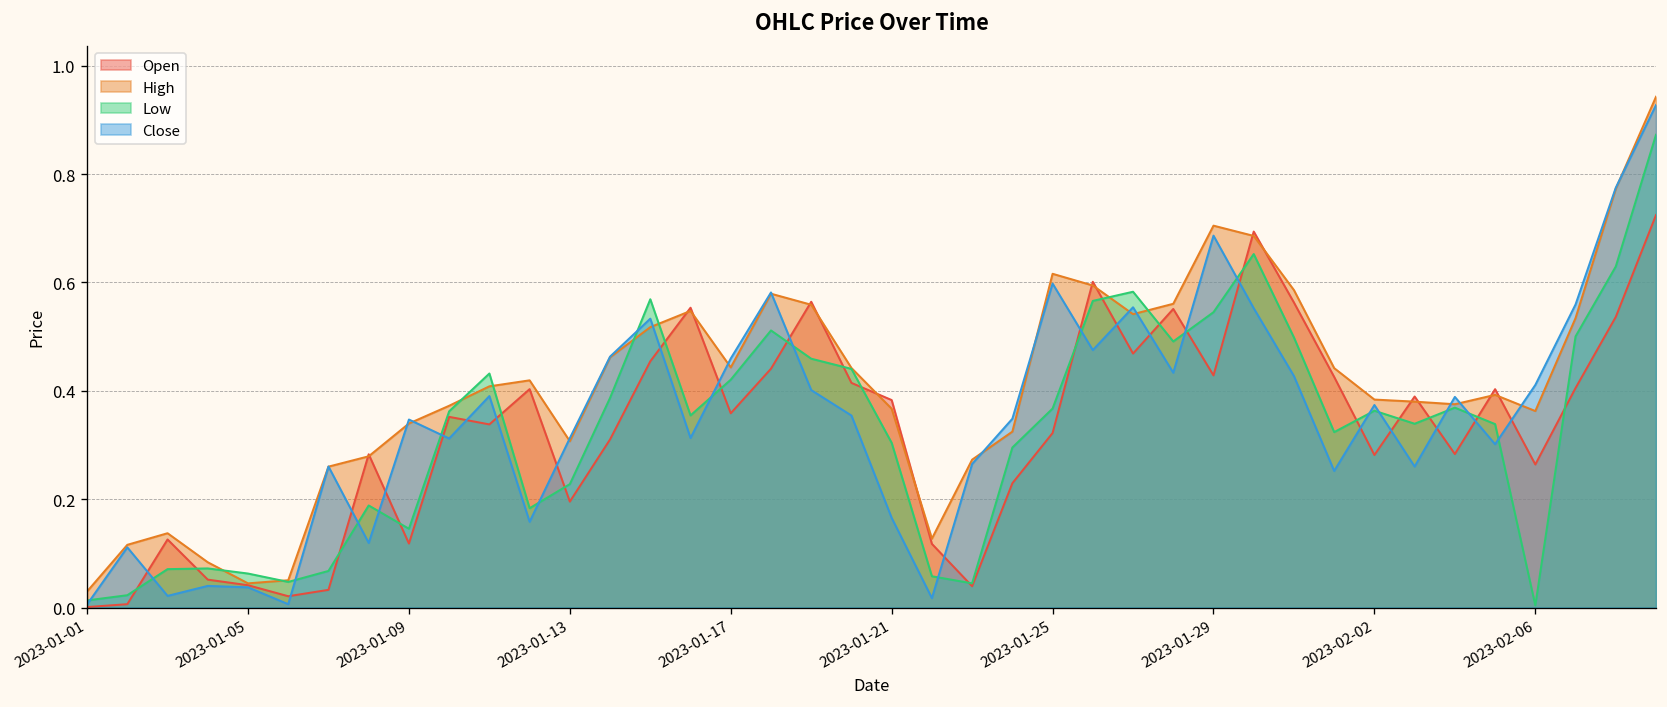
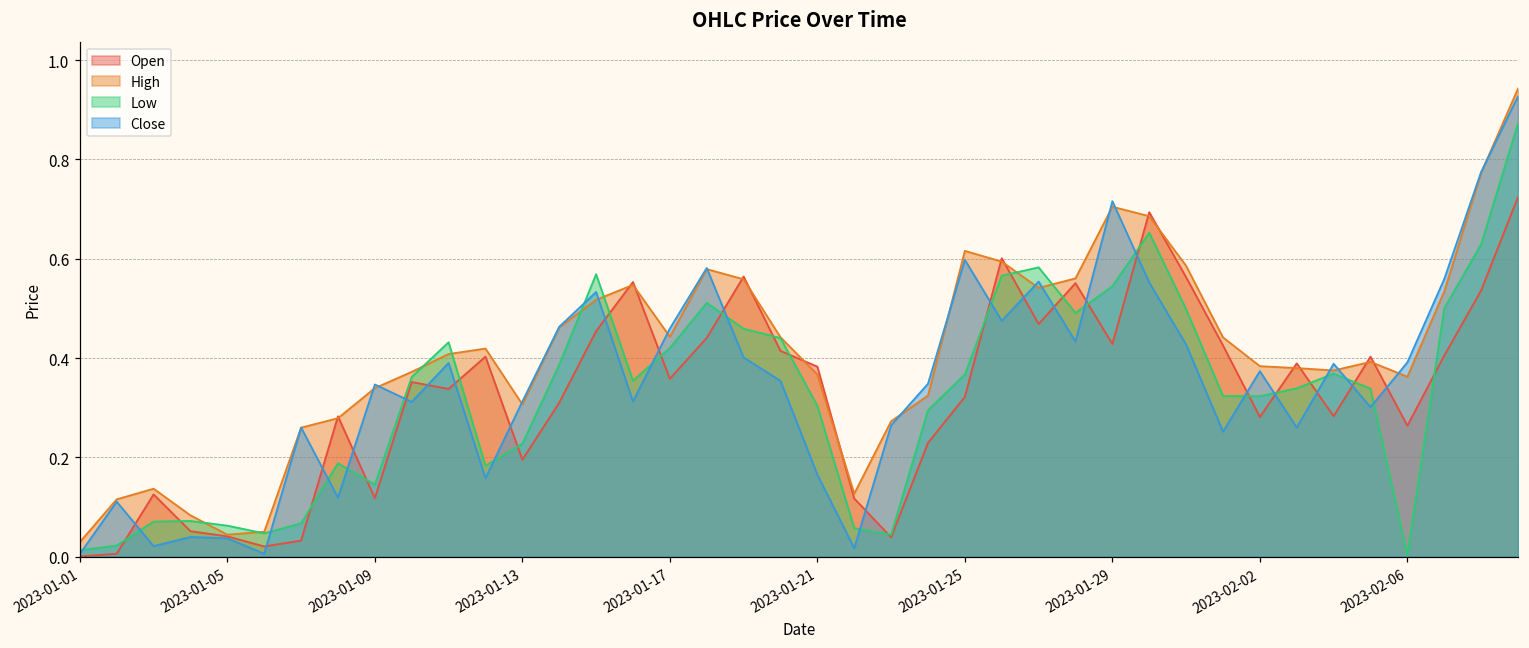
  {
    "Low": {
      "2023-01-01": 0.01,
      "2023-01-05": 0.06,
      "2023-01-09": 0.15,
      "2023-01-13": 0.23,
      "2023-01-17": 0.42,
      "2023-01-21": 0.30,
      "2023-01-25": 0.37,
      "2023-01-29": 0.55,
-     "2023-02-02": 0.36,
+     "2023-02-02": 0.32,
      "2023-02-06": 0.00
    },
    "Close": {
      "2023-01-09": 0.35,
      "2023-01-17": 0.46,
      "2023-01-21": 0.17,
      "2023-01-25": 0.60,
-     "2023-01-29": 0.69,
+     "2023-01-29": 0.72,
      "2023-02-02": 0.37,
-     "2023-02-06": 0.41
+     "2023-02-06": 0.39
    }
  }
